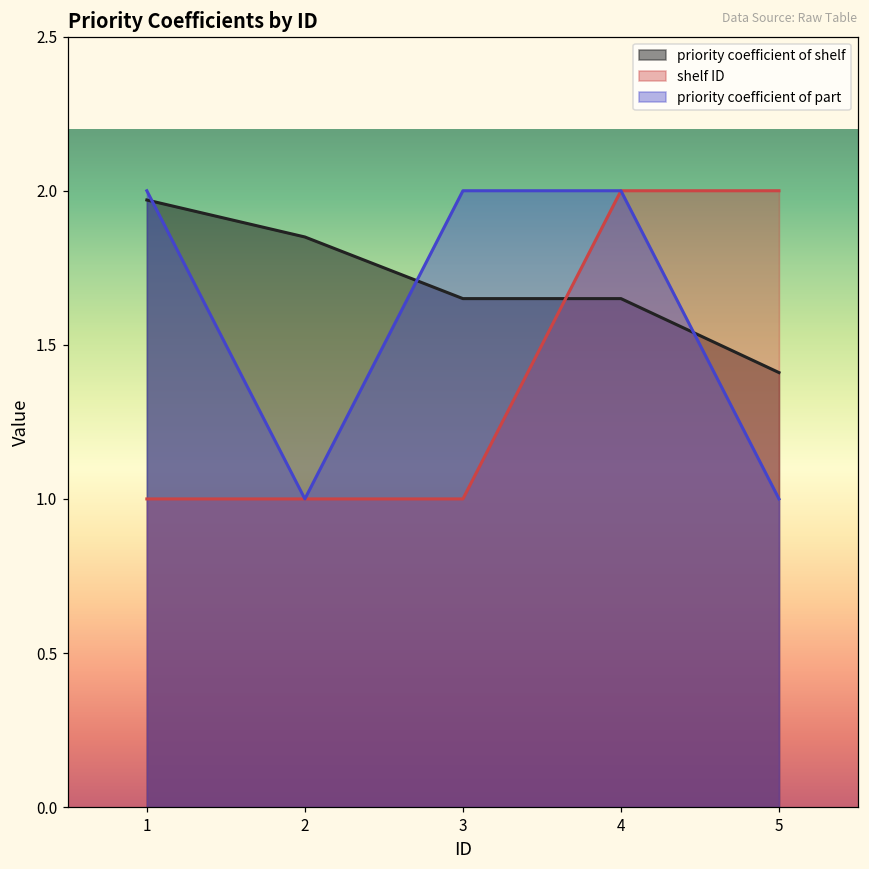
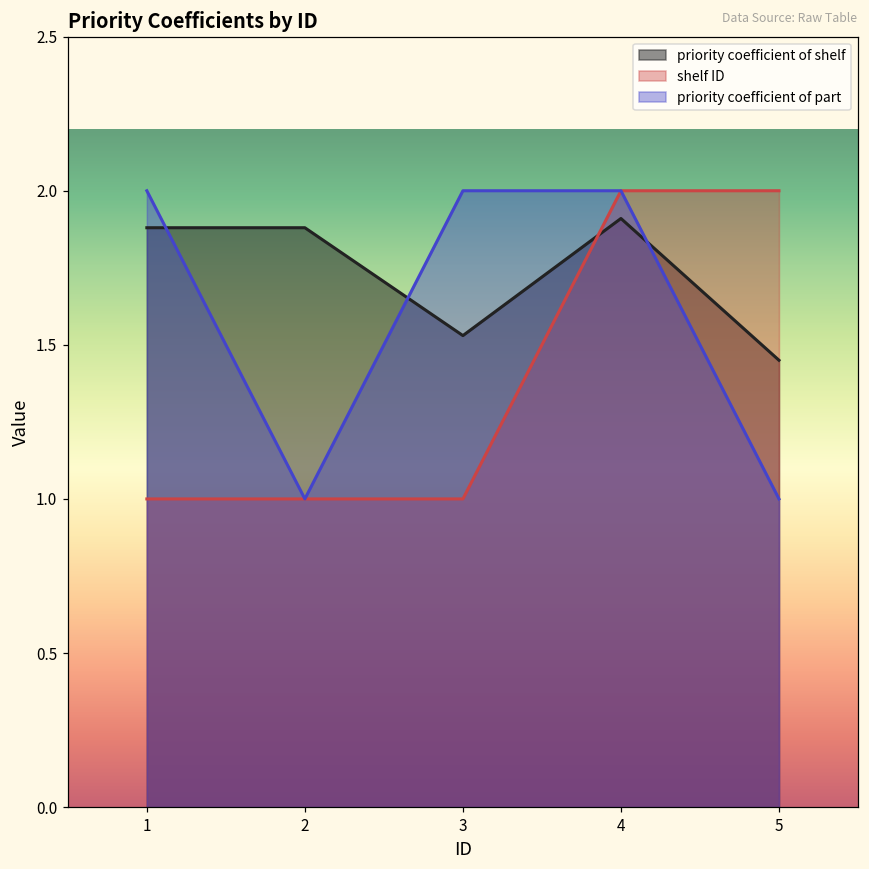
  {
    "priority coefficient of shelf": {
-     "1": 1.97,
-     "2": 1.85,
-     "3": 1.65,
-     "4": 1.65,
-     "5": 1.41
+     "1": 1.88,
+     "2": 1.88,
+     "3": 1.53,
+     "4": 1.91,
+     "5": 1.45
    },
    "shelf ID": {
      "1": 1.00,
      "3": 1.00,
      "5": 2.00
    },
    "priority coefficient of part": {
      "1": 2.00,
      "3": 2.00,
      "5": 1.00
    }
  }
